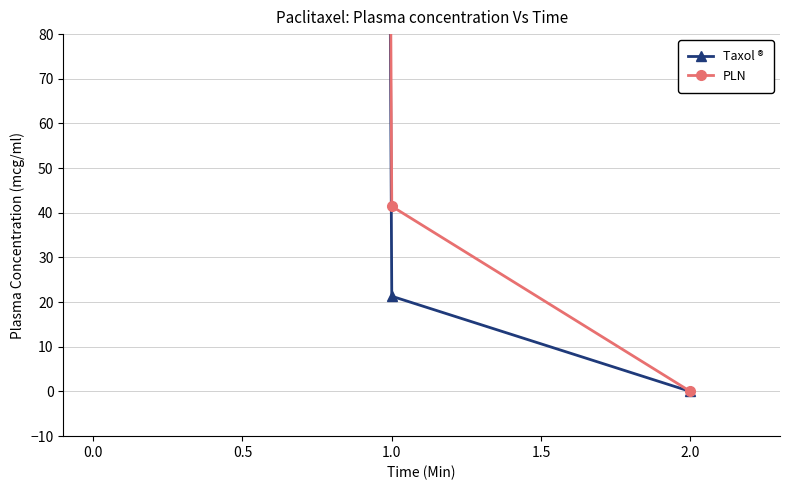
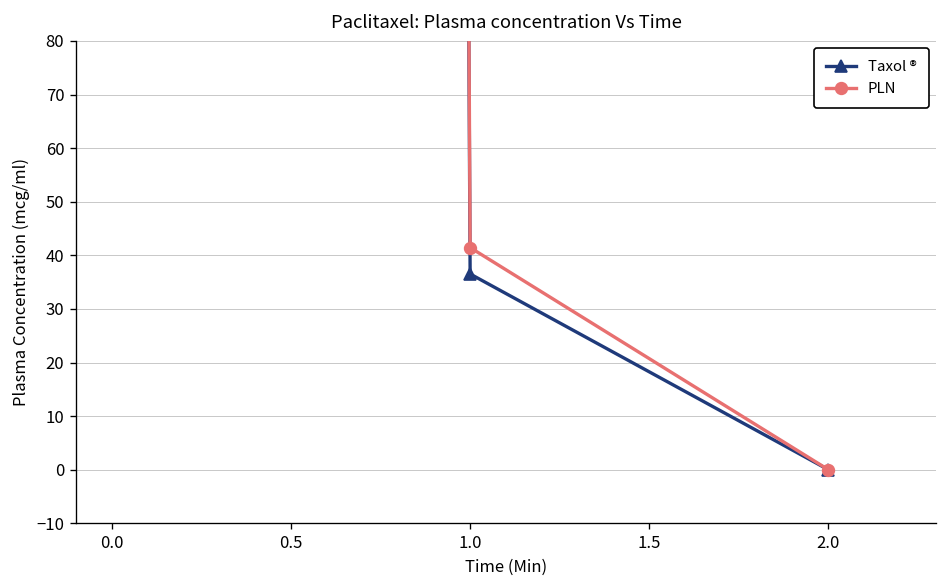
  {
    "Taxol ®": {
-     "1.0": 21
+     "1.0": 37
    },
    "PLN": {
      "1.0": 41
    }
  }
